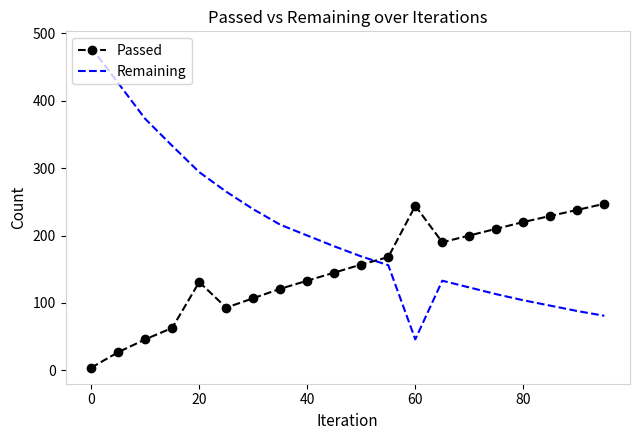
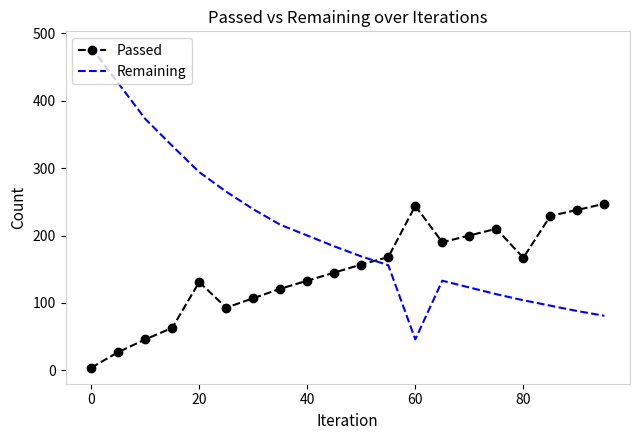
  {
    "Passed": {
      "0": 0,
      "20": 130,
      "40": 130,
      "60": 240,
-     "80": 220
+     "80": 170
    },
    "Remaining": {
      "20": 290,
      "40": 200,
      "60": 50,
      "80": 100
    }
  }
